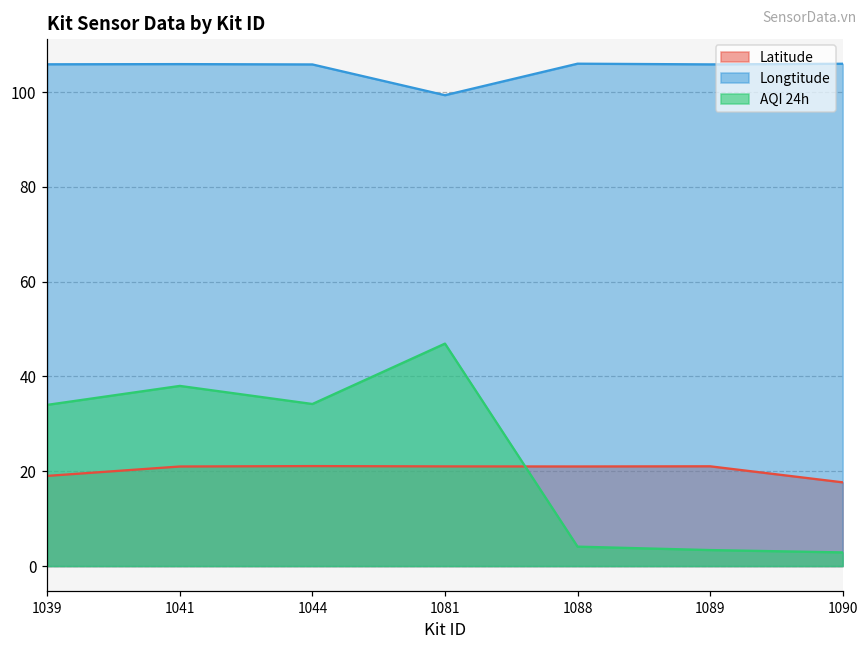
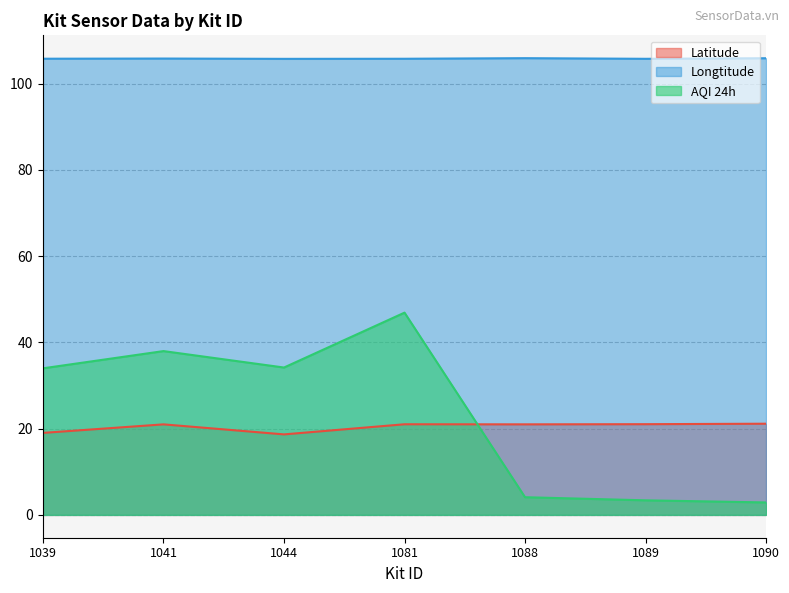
  {
    "Latitude": {
      "1039": 19,
      "1041": 21,
-     "1044": 21,
+     "1044": 19,
      "1081": 21,
      "1088": 21,
      "1089": 21,
-     "1090": 18
+     "1090": 21
    },
    "Longtitude": {
      "1039": 106,
      "1041": 106,
      "1044": 106,
-     "1081": 99,
+     "1081": 106,
      "1088": 106,
      "1089": 106,
      "1090": 106
    },
    "AQI 24h": {
      "1039": 34,
      "1041": 38,
      "1044": 34,
      "1081": 47,
      "1088": 4,
      "1089": 3,
      "1090": 3
    }
  }
